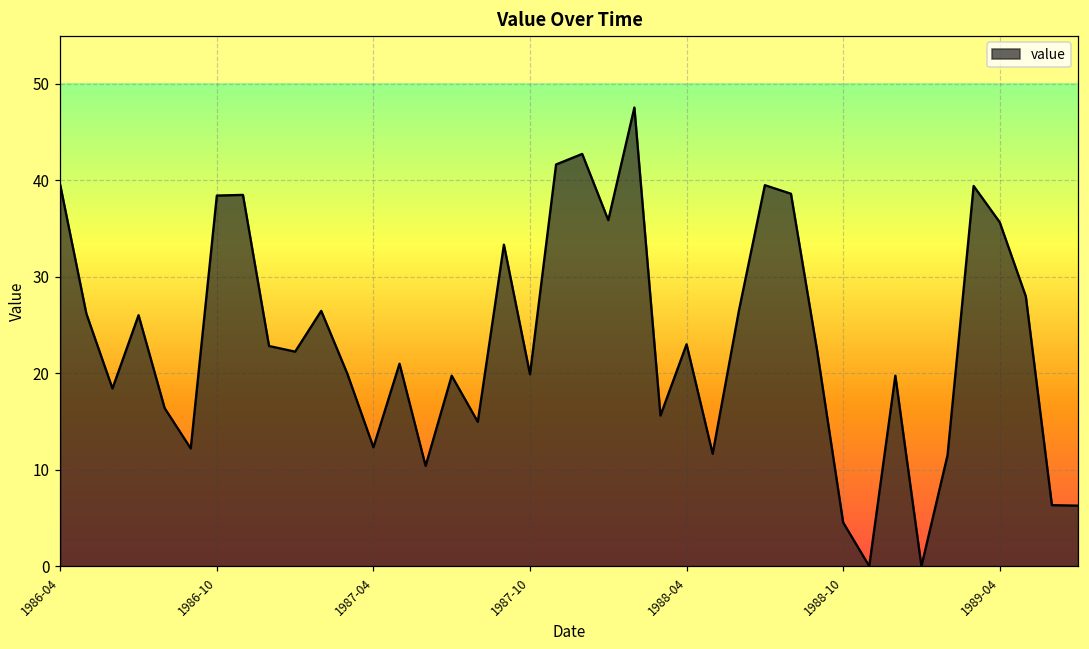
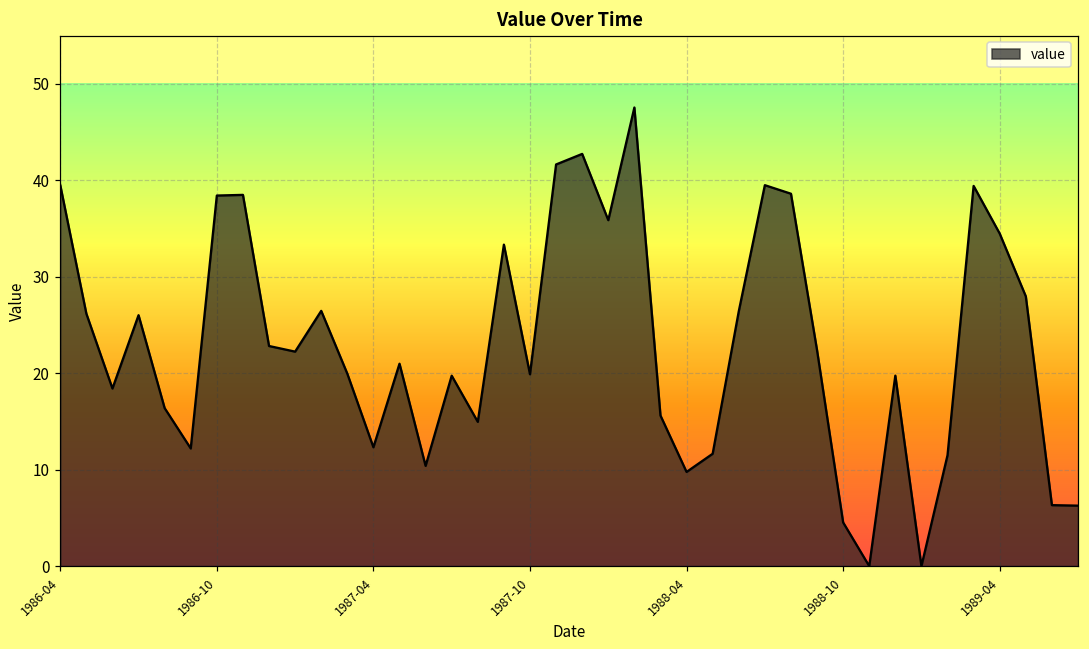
  {
    "1986-04": 39,
    "1986-10": 38,
    "1987-04": 12,
    "1987-10": 20,
-   "1988-04": 23,
+   "1988-04": 10,
    "1988-10": 5,
-   "1989-04": 36
+   "1989-04": 34
  }
